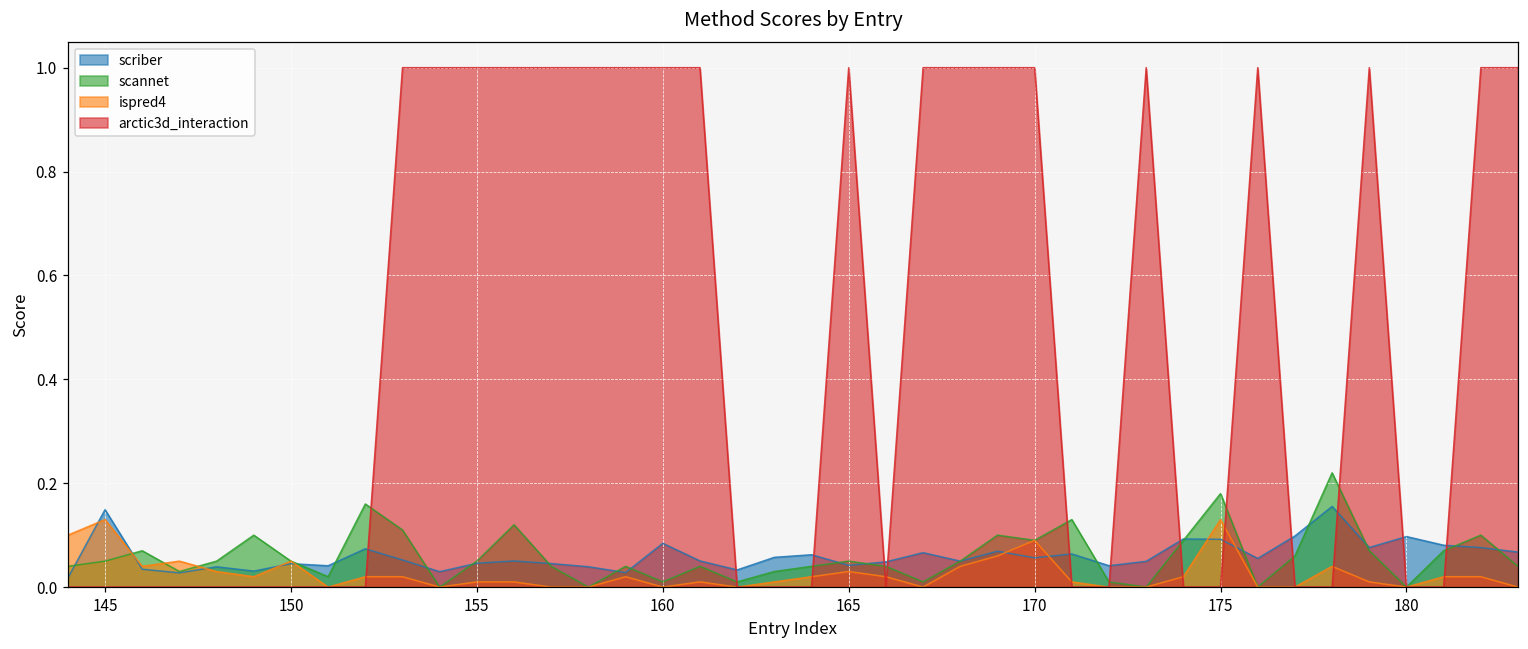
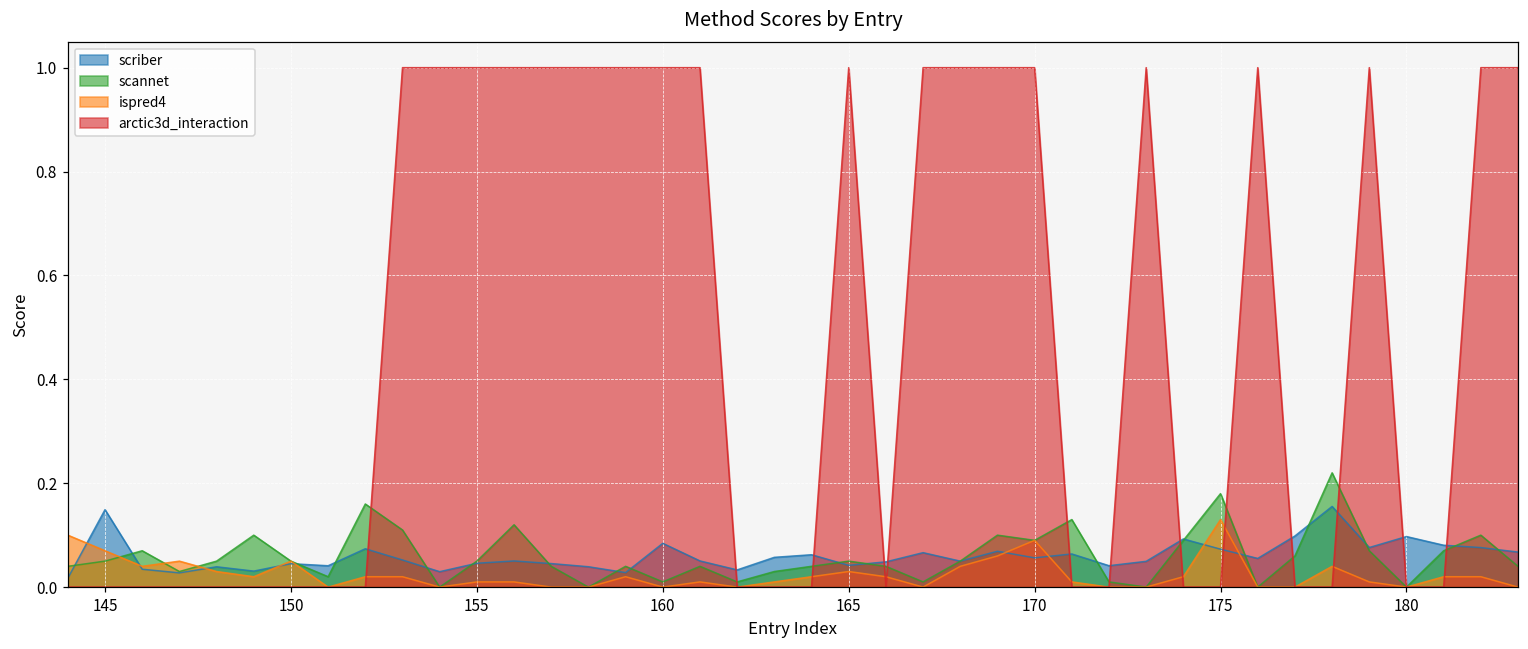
  {
    "scriber": {
      "145": 0.15,
      "160": 0.08,
      "165": 0.04,
      "170": 0.06,
-     "175": 0.09,
+     "175": 0.07,
      "180": 0.10
    },
    "scannet": {
      "145": 0.05,
      "160": 0.01,
      "165": 0.05,
      "175": 0.18
    },
    "ispred4": {
-     "145": 0.13,
+     "145": 0.07,
      "155": 0.01,
      "160": 0.00,
      "165": 0.03,
      "175": 0.13
    },
    "arctic3d_interaction": {
      "145": 0.00,
      "150": 0.00,
      "155": 1.00,
      "160": 1.00,
      "165": 1.00,
      "170": 1.00,
      "175": 0.00
    }
  }
